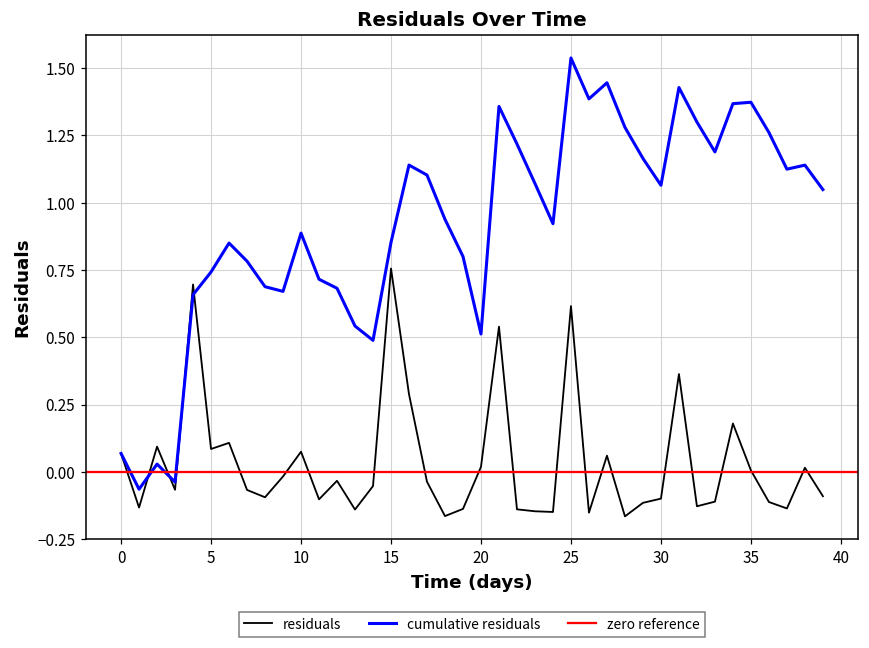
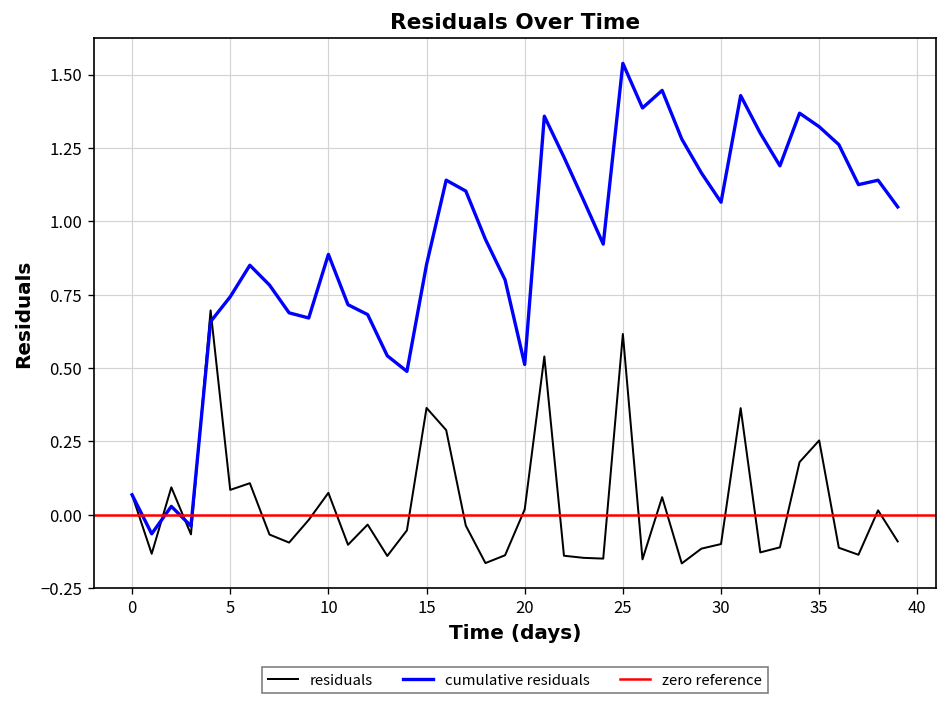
  {
    "residuals": {
      "5": 0.08,
      "10": 0.07,
-     "15": 0.76,
+     "15": 0.36,
      "20": 0.02,
      "25": 0.62,
      "30": -0.10,
-     "35": 0.01
+     "35": 0.25
    },
    "cumulative residuals": {
      "5": 0.74,
      "10": 0.89,
      "15": 0.85,
      "20": 0.51,
      "25": 1.54,
      "30": 1.06,
-     "35": 1.37
+     "35": 1.32
    }
  }
